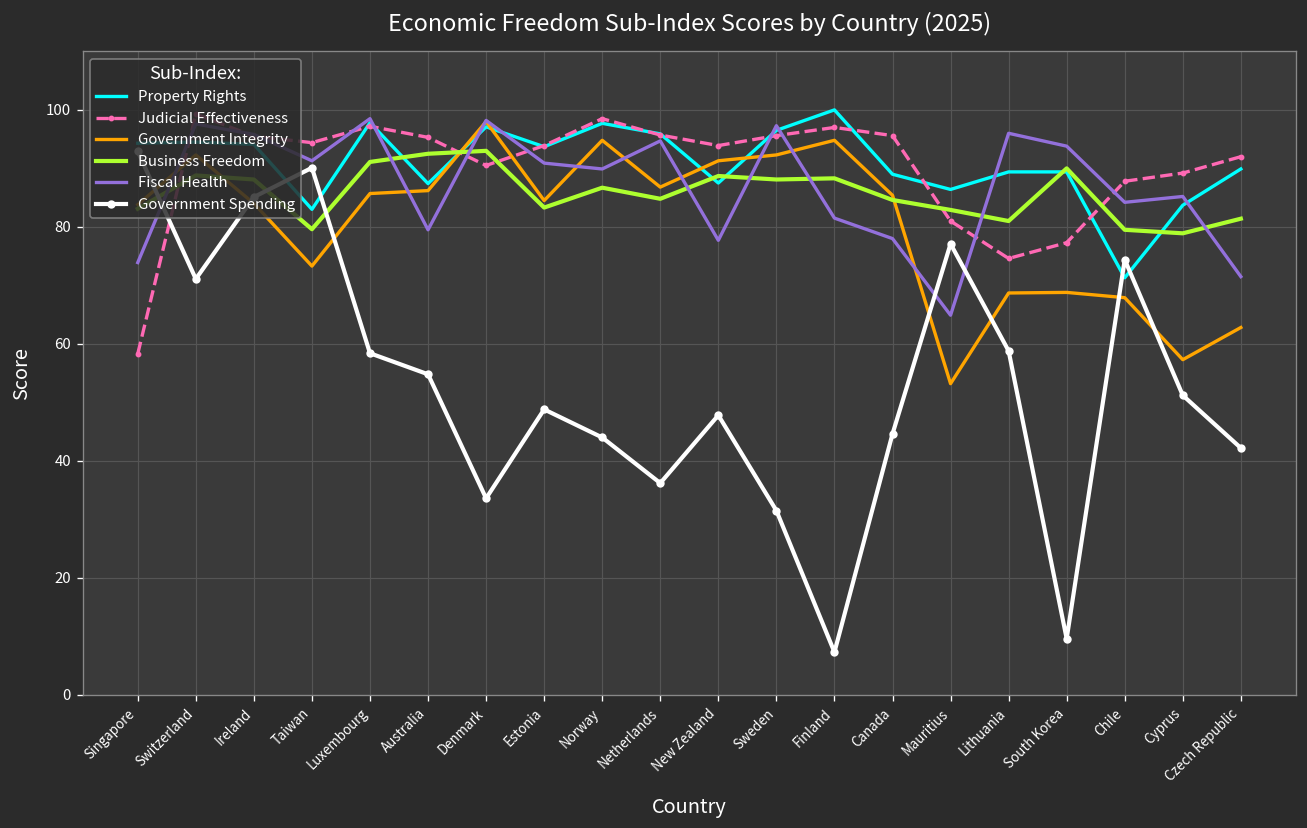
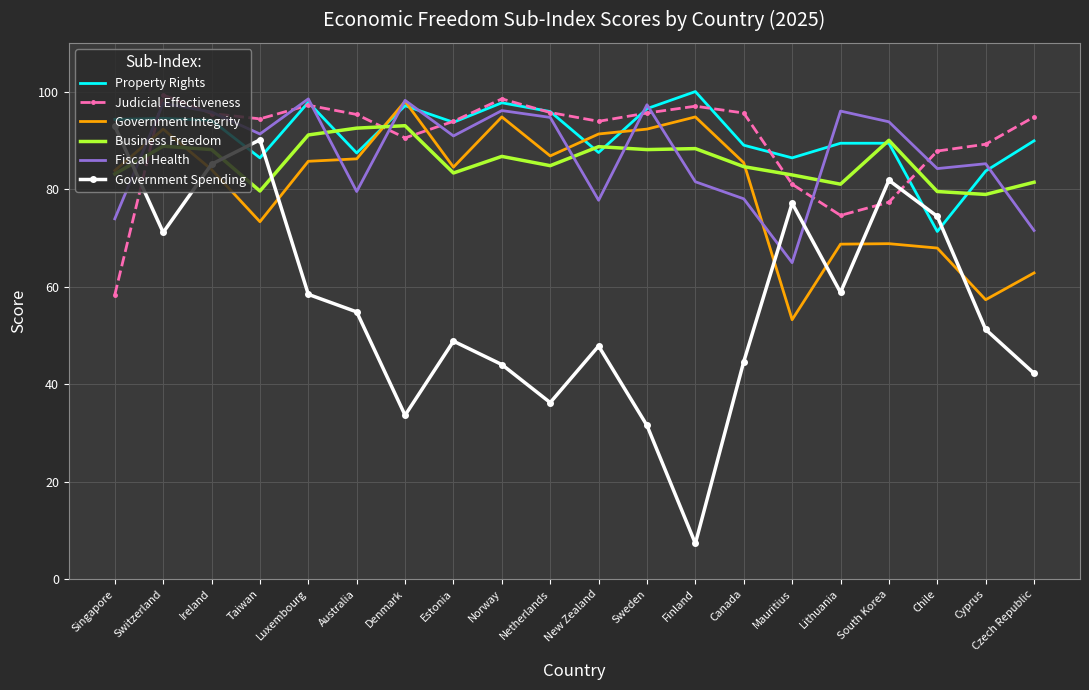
  {
    "Property Rights": {
-     "Taiwan": 83,
+     "Taiwan": 86,
      "Luxembourg": 98,
      "Australia": 87,
      "Denmark": 97,
      "Norway": 98,
      "New Zealand": 88,
      "Sweden": 97,
      "Finland": 100,
      "Canada": 89,
      "Mauritius": 86,
      "Lithuania": 89,
      "South Korea": 89,
      "Chile": 71,
      "Cyprus": 84,
      "Czech Republic": 90
    },
    "Judicial Effectiveness": {
      "Singapore": 58,
      "Taiwan": 94,
      "Luxembourg": 97,
      "Australia": 95,
      "Denmark": 91,
      "Norway": 99,
      "New Zealand": 94,
      "Sweden": 96,
      "Finland": 97,
      "Canada": 96,
      "Mauritius": 81,
      "Lithuania": 75,
      "South Korea": 77,
      "Chile": 88,
      "Cyprus": 89,
-     "Czech Republic": 92
+     "Czech Republic": 95
    },
    "Government Integrity": {
      "Taiwan": 73,
      "Luxembourg": 86,
      "Australia": 86,
      "Estonia": 85,
      "Norway": 95,
      "Netherlands": 87,
      "New Zealand": 91,
      "Sweden": 92,
      "Finland": 95,
      "Canada": 85,
      "Mauritius": 53,
      "Lithuania": 69,
      "South Korea": 69,
      "Chile": 68,
      "Cyprus": 57,
      "Czech Republic": 63
    },
    "Business Freedom": {
      "Taiwan": 80,
      "Luxembourg": 91,
      "Australia": 93,
      "Denmark": 93,
      "Estonia": 83,
      "Norway": 87,
      "Netherlands": 85,
      "New Zealand": 89,
      "Sweden": 88,
      "Finland": 88,
      "Canada": 85,
      "Mauritius": 83,
      "Lithuania": 81,
      "South Korea": 90,
      "Chile": 80,
      "Cyprus": 79,
      "Czech Republic": 81
    },
    "Fiscal Health": {
      "Singapore": 74,
      "Taiwan": 91,
      "Luxembourg": 99,
      "Australia": 80,
      "Estonia": 91,
-     "Norway": 90,
+     "Norway": 96,
      "Netherlands": 95,
      "New Zealand": 78,
      "Sweden": 97,
      "Finland": 82,
      "Canada": 78,
      "Mauritius": 65,
      "Lithuania": 96,
      "South Korea": 94,
      "Chile": 84,
      "Cyprus": 85,
      "Czech Republic": 72
    },
    "Government Spending": {
      "Switzerland": 71,
      "Taiwan": 90,
      "Luxembourg": 58,
      "Australia": 55,
      "Denmark": 34,
      "Estonia": 49,
      "Norway": 44,
      "Netherlands": 36,
      "New Zealand": 48,
      "Sweden": 32,
      "Finland": 7,
      "Canada": 45,
      "Mauritius": 77,
      "Lithuania": 59,
-     "South Korea": 10,
+     "South Korea": 82,
      "Chile": 74,
      "Cyprus": 51,
      "Czech Republic": 42
    }
  }
